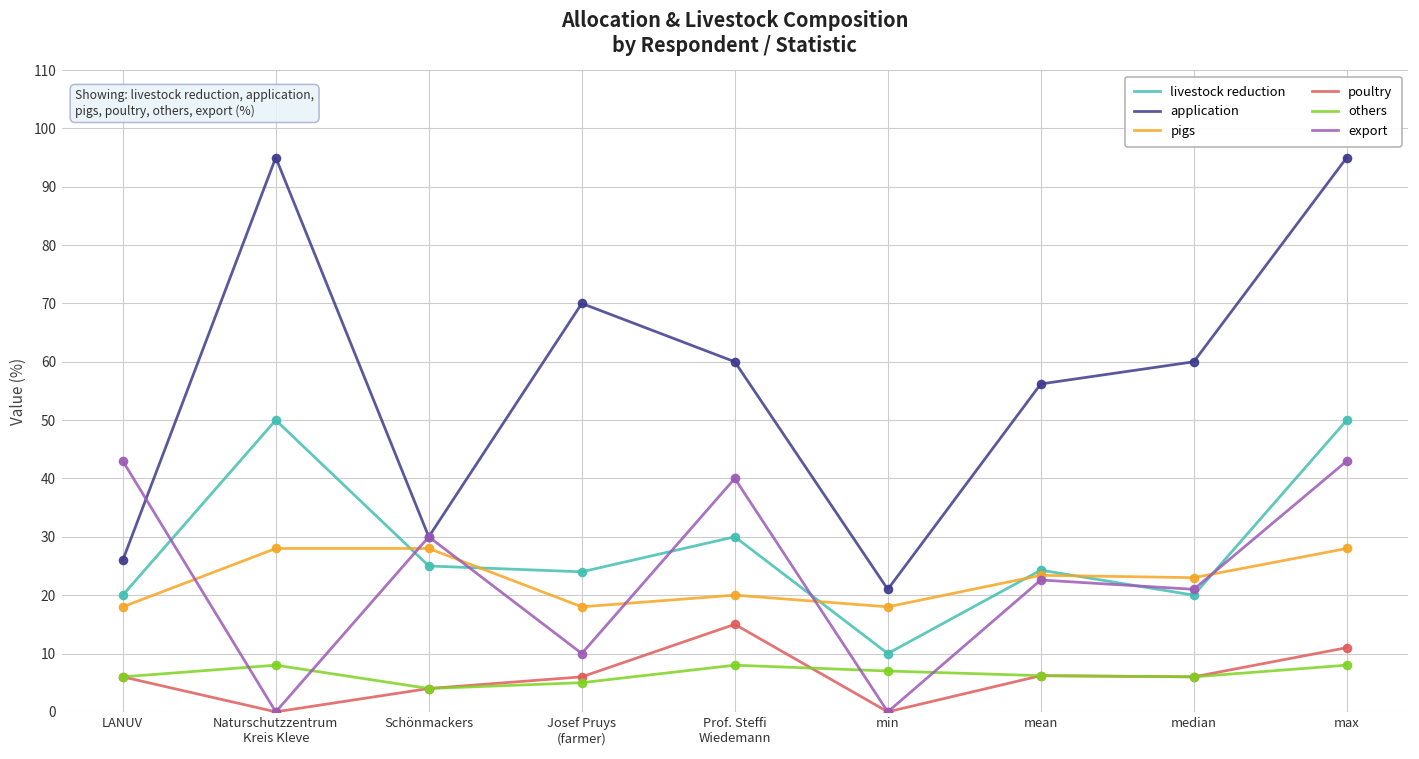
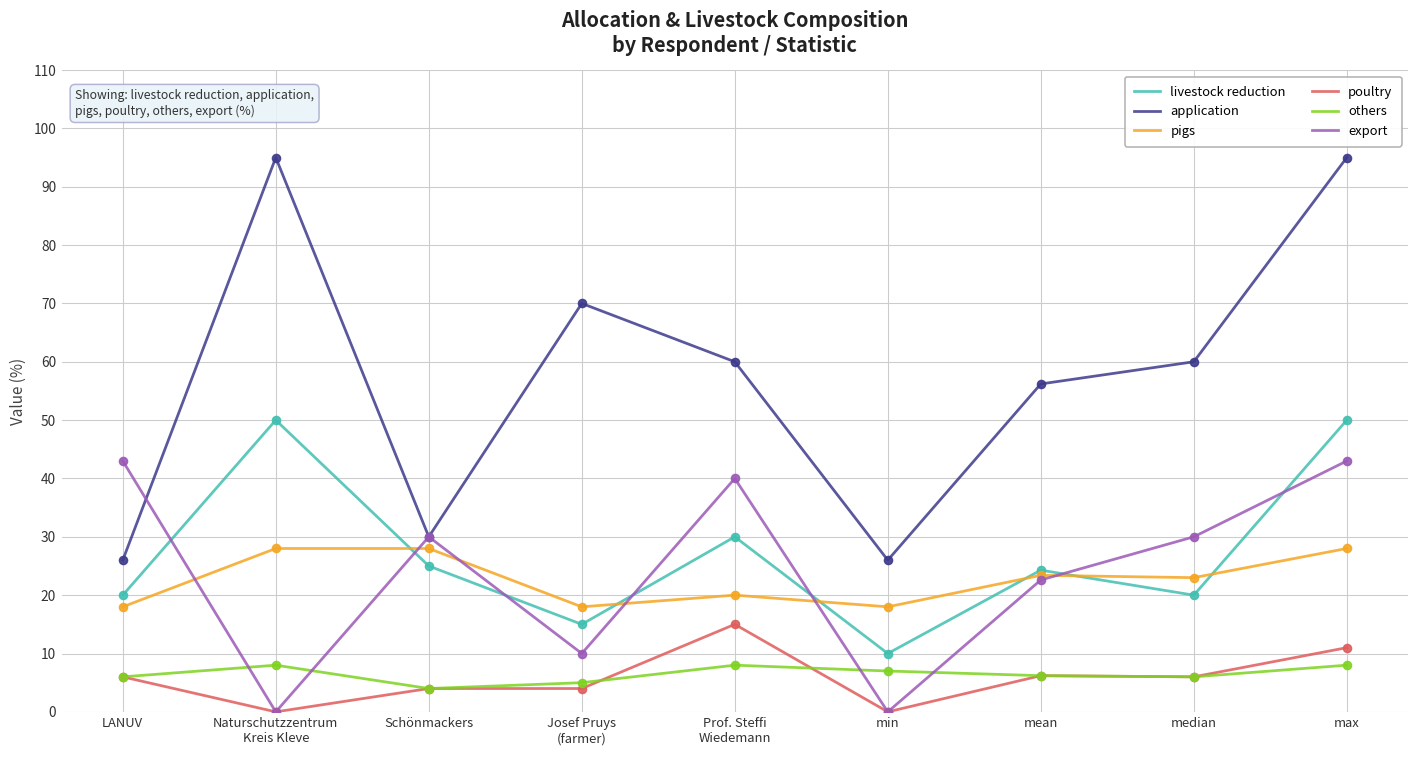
  {
    "livestock reduction": {
      "LANUV": 20,
      "Naturschutzzentrum Kreis Kleve": 50,
      "Schönmackers": 25,
-     "Josef Pruys (farmer)": 24,
+     "Josef Pruys (farmer)": 15,
      "Prof. Steffi Wiedemann": 30,
      "min": 10,
      "mean": 24,
      "median": 20,
      "max": 50
    },
    "application": {
      "LANUV": 26,
      "Naturschutzzentrum Kreis Kleve": 95,
      "Josef Pruys (farmer)": 70,
      "Prof. Steffi Wiedemann": 60,
-     "min": 21,
+     "min": 26,
      "mean": 56,
      "median": 60,
      "max": 95
    },
    "pigs": {
      "LANUV": 18,
      "Naturschutzzentrum Kreis Kleve": 28,
      "Schönmackers": 28,
      "Josef Pruys (farmer)": 18,
      "Prof. Steffi Wiedemann": 20,
      "min": 18,
      "mean": 23,
      "median": 23,
      "max": 28
    },
    "poultry": {
-     "Josef Pruys (farmer)": 6,
+     "Josef Pruys (farmer)": 4,
      "Prof. Steffi Wiedemann": 15,
      "max": 11
    },
    "others": {
      "Naturschutzzentrum Kreis Kleve": 8,
      "Josef Pruys (farmer)": 5,
      "Prof. Steffi Wiedemann": 8,
      "min": 7,
      "max": 8
    },
    "export": {
      "LANUV": 43,
      "Josef Pruys (farmer)": 10,
      "Prof. Steffi Wiedemann": 40,
      "mean": 23,
-     "median": 21,
+     "median": 30,
      "max": 43
    }
  }
